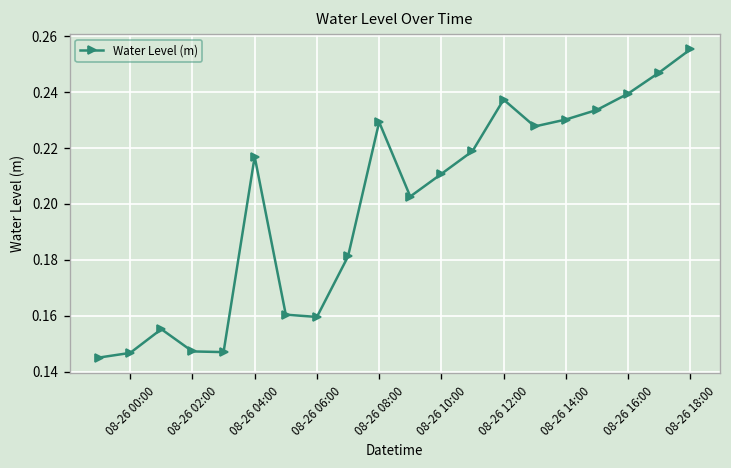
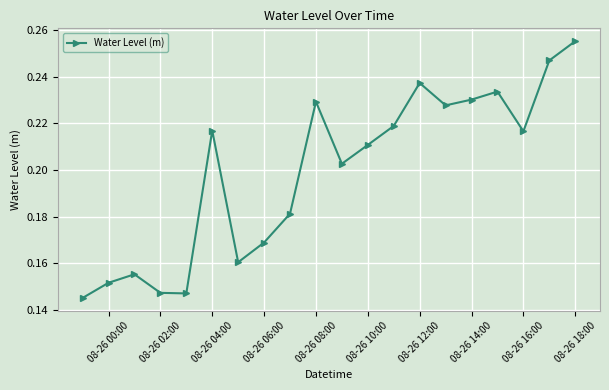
  {
-   "08-26 00:00": 0.147,
+   "08-26 00:00": 0.152,
    "08-26 02:00": 0.147,
    "08-26 04:00": 0.217,
-   "08-26 06:00": 0.160,
+   "08-26 06:00": 0.169,
    "08-26 08:00": 0.229,
    "08-26 10:00": 0.211,
    "08-26 12:00": 0.237,
    "08-26 14:00": 0.230,
-   "08-26 16:00": 0.239,
+   "08-26 16:00": 0.217,
    "08-26 18:00": 0.255
  }
